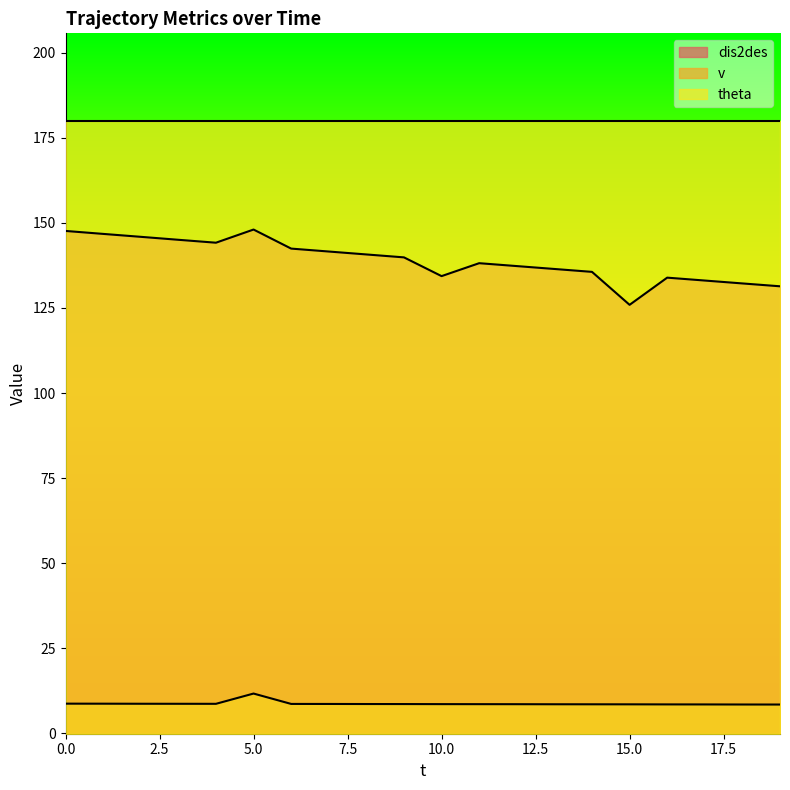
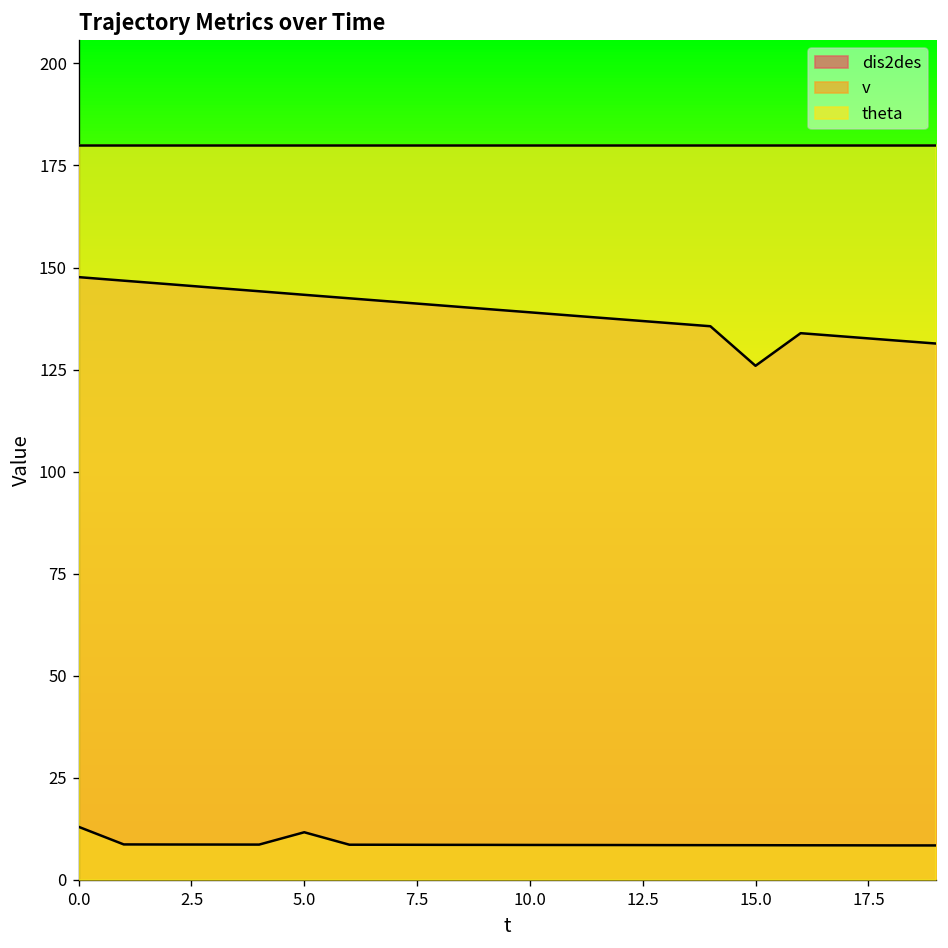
  {
    "dis2des": {
      "0.0": 148,
-     "5.0": 148,
-     "10.0": 134,
+     "5.0": 143,
+     "10.0": 139,
      "15.0": 126
    },
    "v": {
-     "0.0": 9,
+     "0.0": 13,
      "5.0": 12,
      "10.0": 9,
      "15.0": 9
    },
    "theta": {
      "0.0": 180,
      "5.0": 180,
      "10.0": 180,
      "15.0": 180
    }
  }
